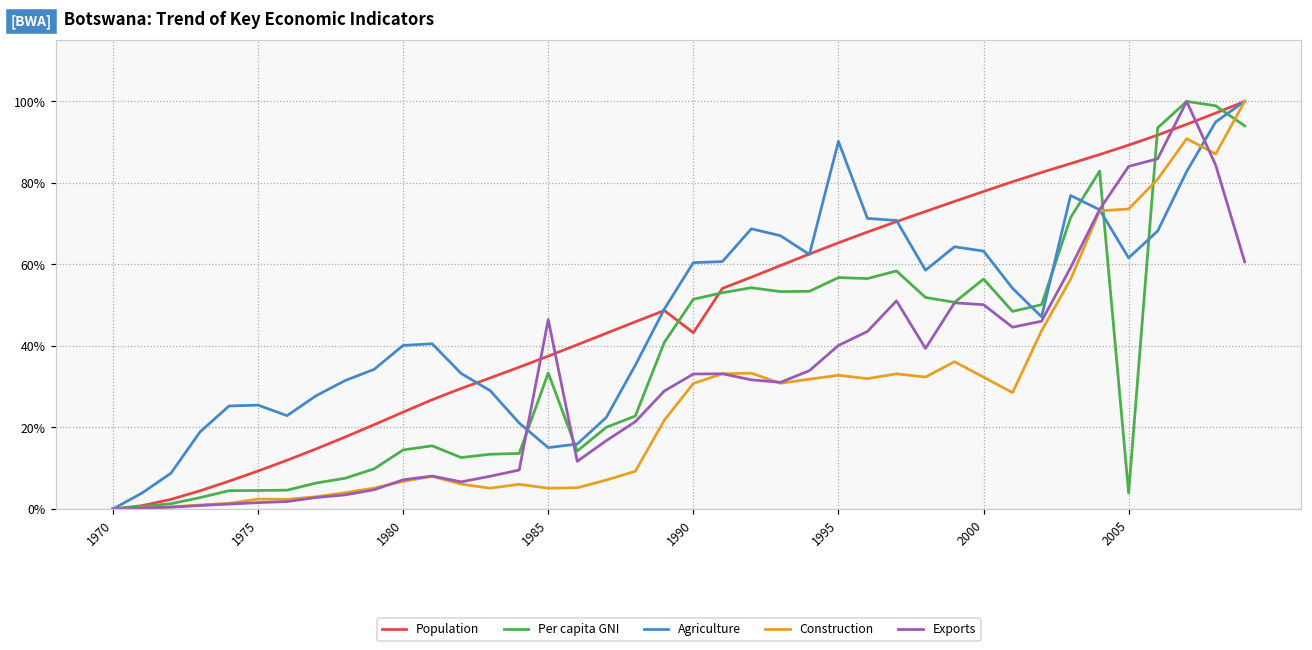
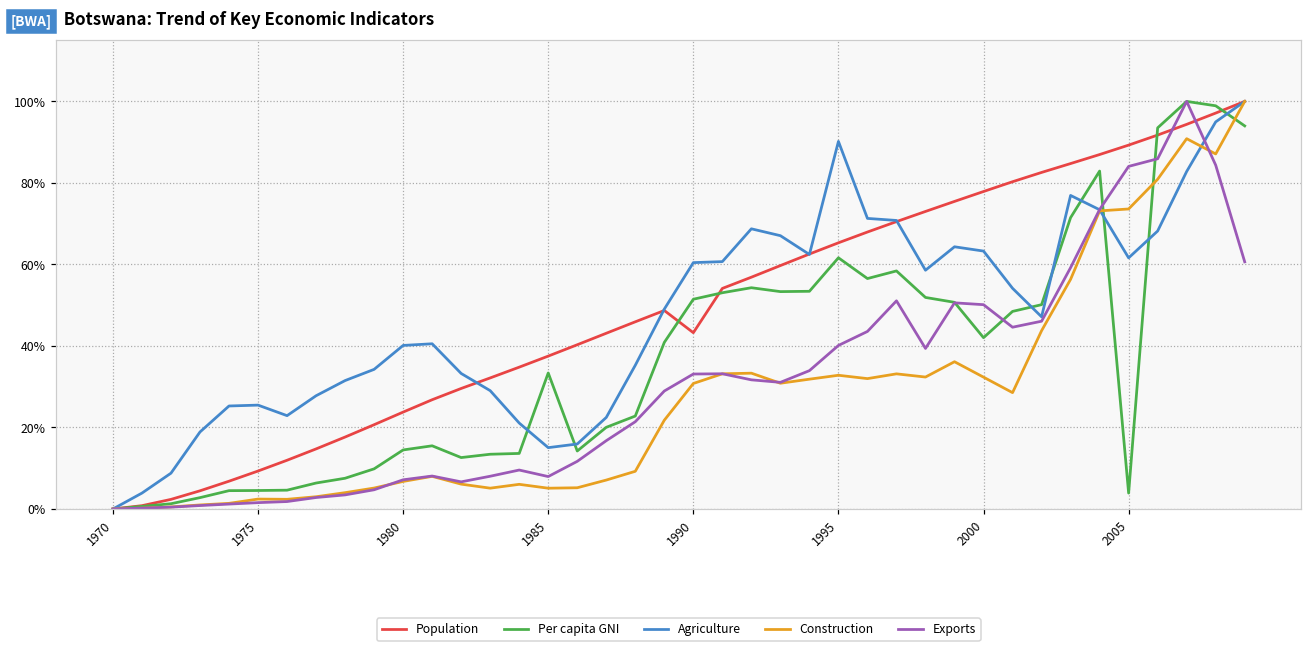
  {
    "Population": {
      "1975": "9%",
      "1980": "24%",
      "1985": "38%",
      "1990": "43%",
      "1995": "65%",
      "2000": "78%",
      "2005": "89%"
    },
    "Per capita GNI": {
      "1975": "5%",
      "1980": "14%",
      "1985": "33%",
      "1990": "51%",
-     "1995": "57%",
-     "2000": "56%",
+     "1995": "62%",
+     "2000": "42%",
      "2005": "4%"
    },
    "Agriculture": {
      "1975": "25%",
      "1980": "40%",
      "1985": "15%",
      "1990": "60%",
      "1995": "90%",
      "2000": "63%",
      "2005": "62%"
    },
    "Construction": {
      "1975": "2%",
      "1985": "5%",
      "1990": "31%",
      "1995": "33%",
      "2000": "32%",
      "2005": "74%"
    },
    "Exports": {
      "1975": "2%",
-     "1985": "46%",
+     "1985": "8%",
      "1990": "33%",
      "1995": "40%",
      "2000": "50%",
      "2005": "84%"
    }
  }
